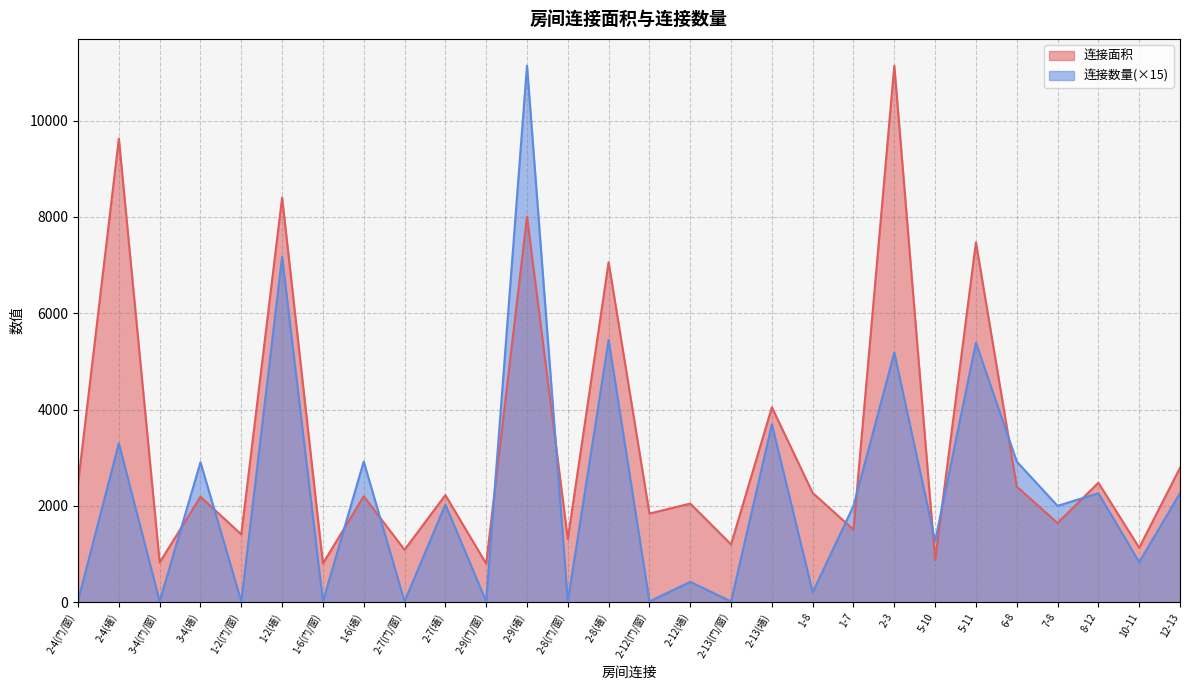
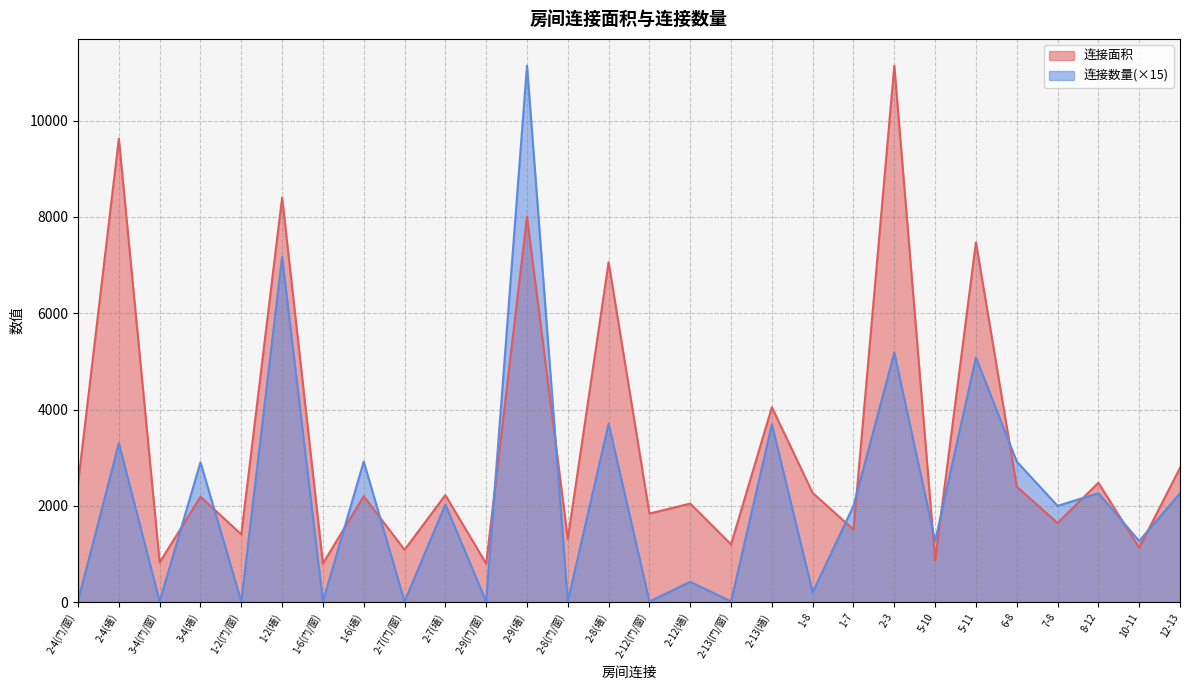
  {
    "连接面积": {
      "2-4(门/窗)": 2500,
      "2-4(墙)": 9600,
      "3-4(门/窗)": 800,
      "3-4(墙)": 2200,
      "1-2(门/窗)": 1400,
      "1-2(墙)": 8400,
      "1-6(门/窗)": 800,
      "1-6(墙)": 2200,
      "2-7(门/窗)": 1100,
      "2-7(墙)": 2200,
      "2-9(门/窗)": 800,
      "2-9(墙)": 8000,
      "2-8(门/窗)": 1300,
      "2-8(墙)": 7100,
      "2-12(门/窗)": 1800,
      "2-12(墙)": 2000,
      "2-13(门/窗)": 1200,
      "2-13(墙)": 4000,
      "1-8": 2300,
      "1-7": 1500,
      "2-3": 11100,
      "5-10": 900,
      "5-11": 7500,
      "6-8": 2400,
      "7-8": 1600,
      "8-12": 2500,
      "10-11": 1100,
      "12-13": 2800
    },
    "连接数量(×15)": {
      "2-4(门/窗)": 0,
      "2-4(墙)": 3300,
      "3-4(门/窗)": 0,
      "3-4(墙)": 2900,
      "1-2(门/窗)": 0,
      "1-2(墙)": 7200,
      "1-6(门/窗)": 0,
      "1-6(墙)": 2900,
      "2-7(门/窗)": 0,
      "2-7(墙)": 2000,
      "2-9(门/窗)": 0,
      "2-9(墙)": 11100,
      "2-8(门/窗)": 0,
-     "2-8(墙)": 5400,
+     "2-8(墙)": 3700,
      "2-12(门/窗)": 0,
      "2-12(墙)": 400,
      "2-13(门/窗)": 0,
      "2-13(墙)": 3700,
      "1-8": 200,
      "1-7": 2000,
      "2-3": 5200,
      "5-10": 1300,
-     "5-11": 5400,
+     "5-11": 5100,
      "6-8": 2900,
      "7-8": 2000,
      "8-12": 2300,
-     "10-11": 800,
+     "10-11": 1300,
      "12-13": 2300
    }
  }
